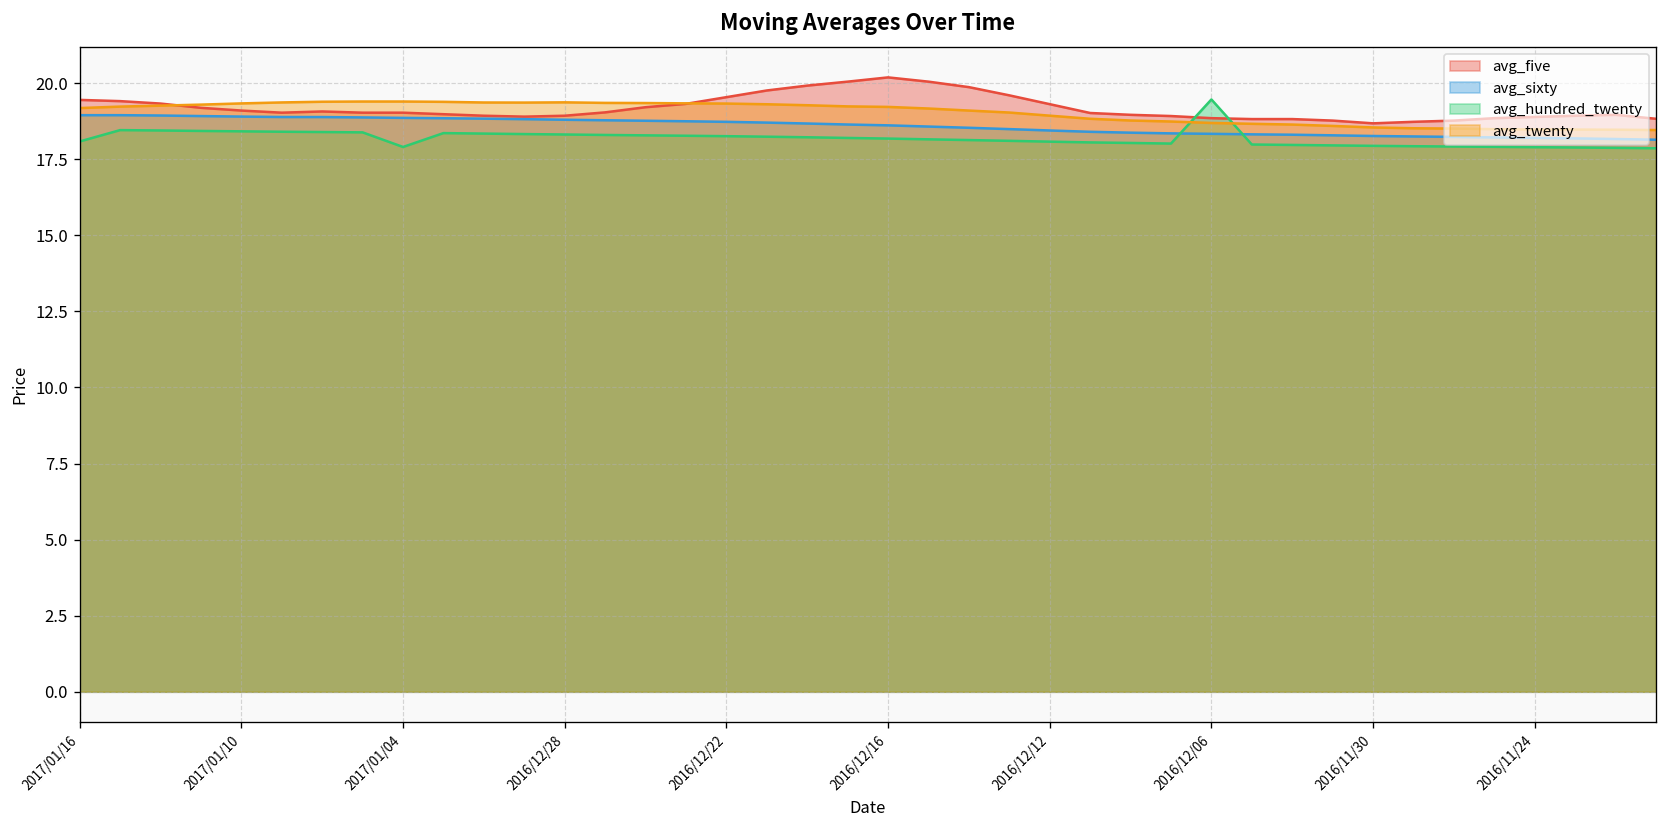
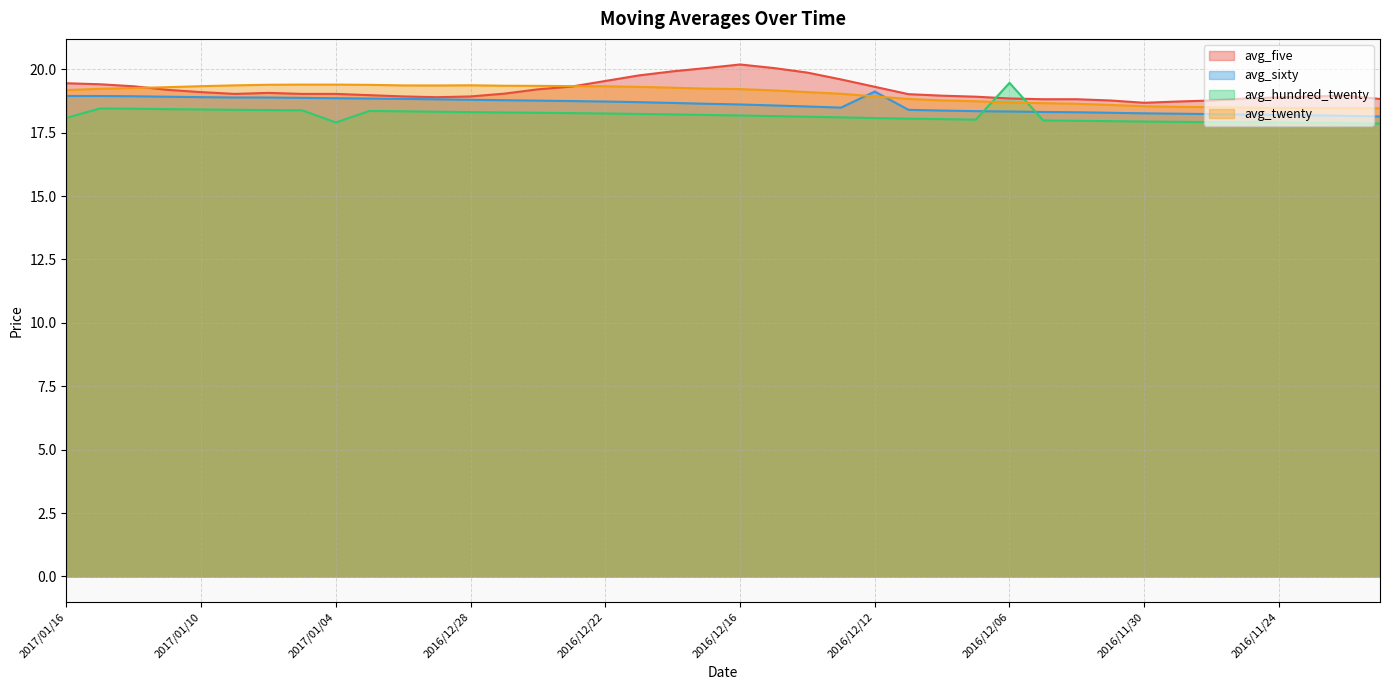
  {
    "avg_sixty": {
      "2017/01/16": 18.9,
      "2017/01/10": 18.9,
      "2017/01/04": 18.9,
      "2016/12/28": 18.8,
      "2016/12/22": 18.7,
      "2016/12/16": 18.6,
-     "2016/12/12": 18.4,
+     "2016/12/12": 19.1,
      "2016/12/06": 18.3,
      "2016/11/30": 18.3
    },
    "avg_hundred_twenty": {
      "2017/01/16": 18.1,
      "2017/01/10": 18.4,
      "2017/01/04": 17.9,
      "2016/12/28": 18.3,
      "2016/12/22": 18.3,
      "2016/12/16": 18.2,
      "2016/12/12": 18.1,
      "2016/12/06": 19.5,
      "2016/11/30": 17.9
    }
  }
